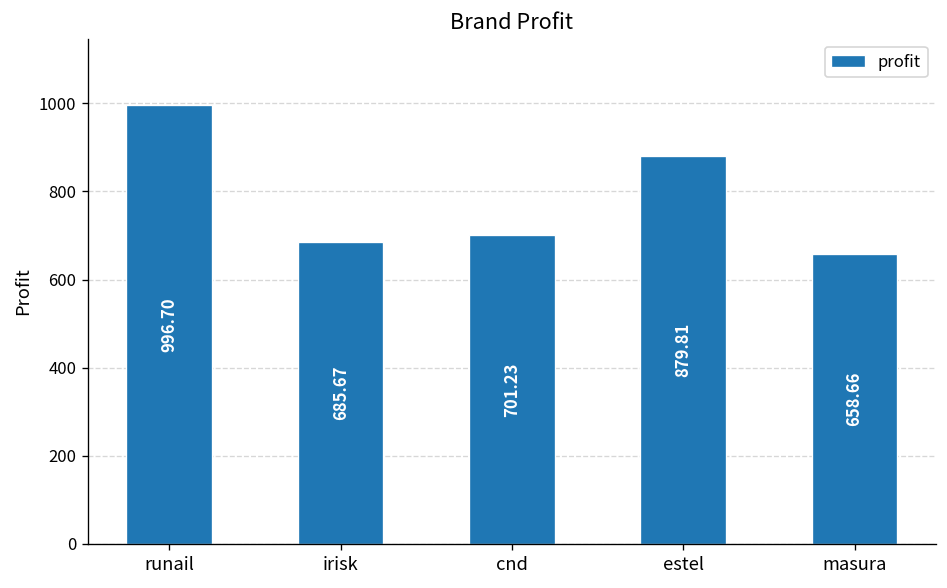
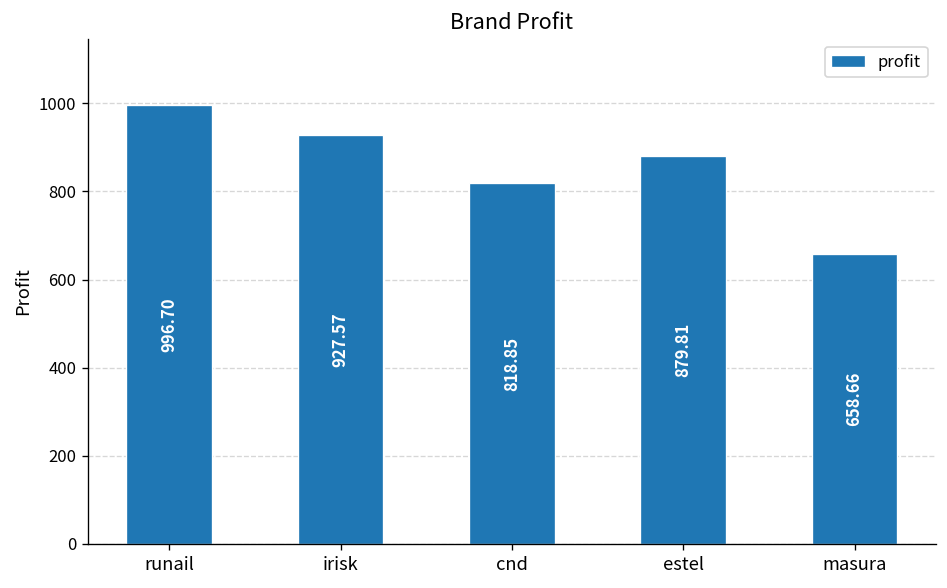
  {
    "runail": 996.70,
-   "irisk": 685.67,
-   "cnd": 701.23,
+   "irisk": 927.57,
+   "cnd": 818.85,
    "estel": 879.81,
    "masura": 658.66
  }
